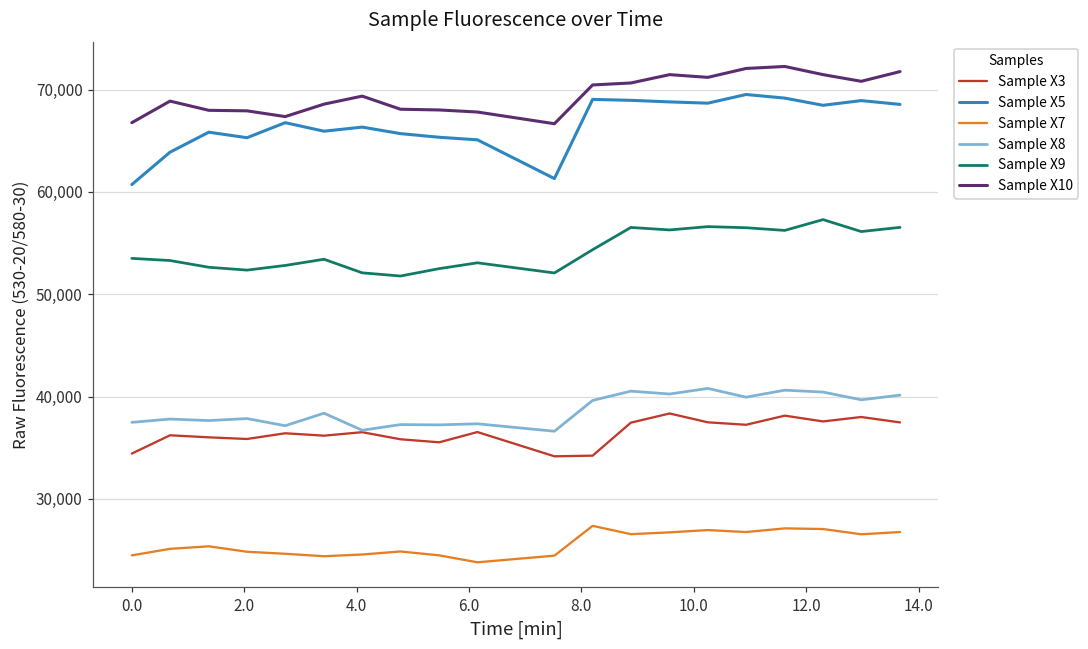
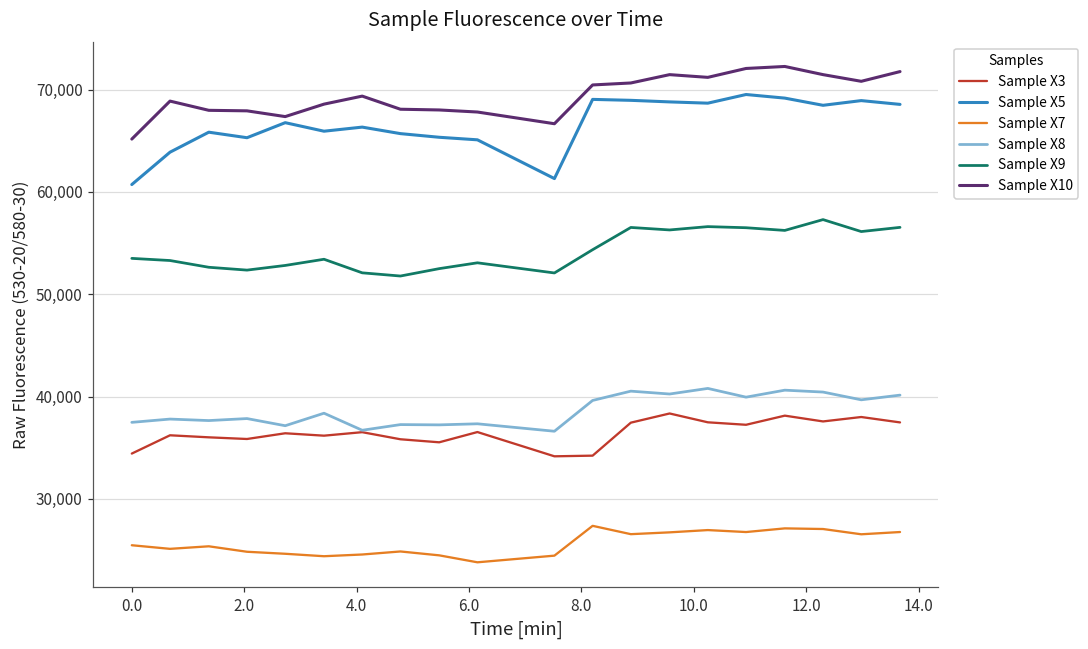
  {
    "Sample X3": {
      "0.0": "34,000"
    },
    "Sample X5": {
      "0.0": "61,000"
    },
    "Sample X7": {
-     "0.0": "24,000"
+     "0.0": "25,000"
    },
    "Sample X8": {
      "0.0": "37,000"
    },
    "Sample X9": {
      "0.0": "54,000"
    },
    "Sample X10": {
-     "0.0": "67,000"
+     "0.0": "65,000"
    }
  }
